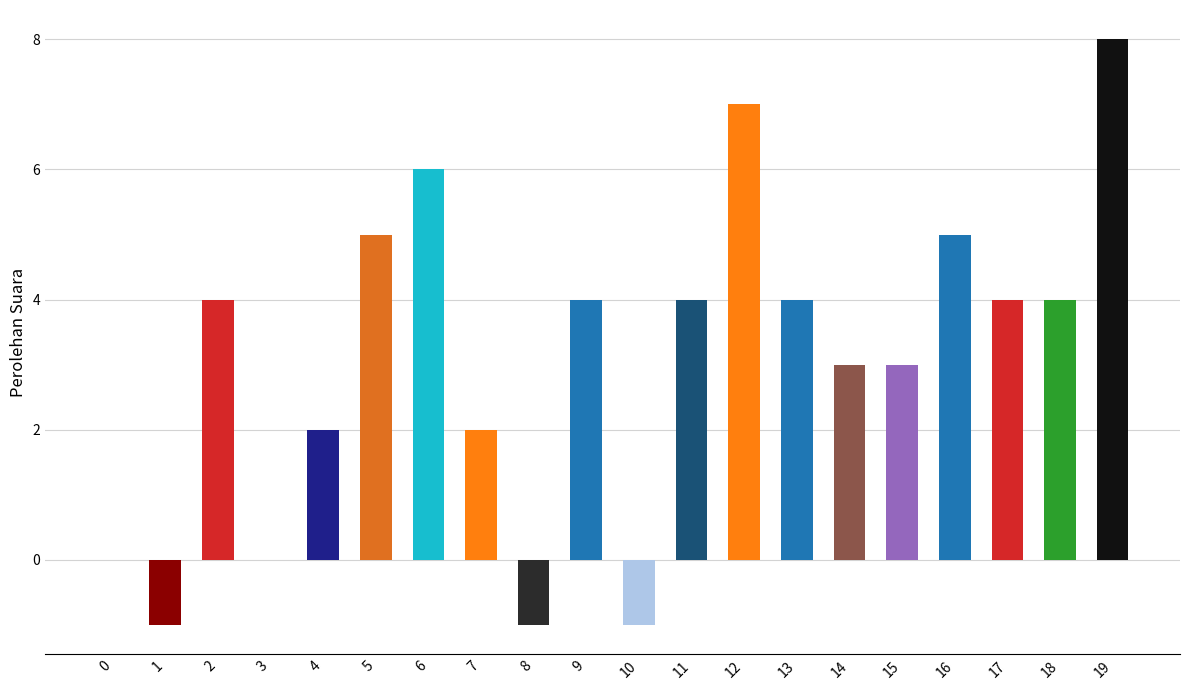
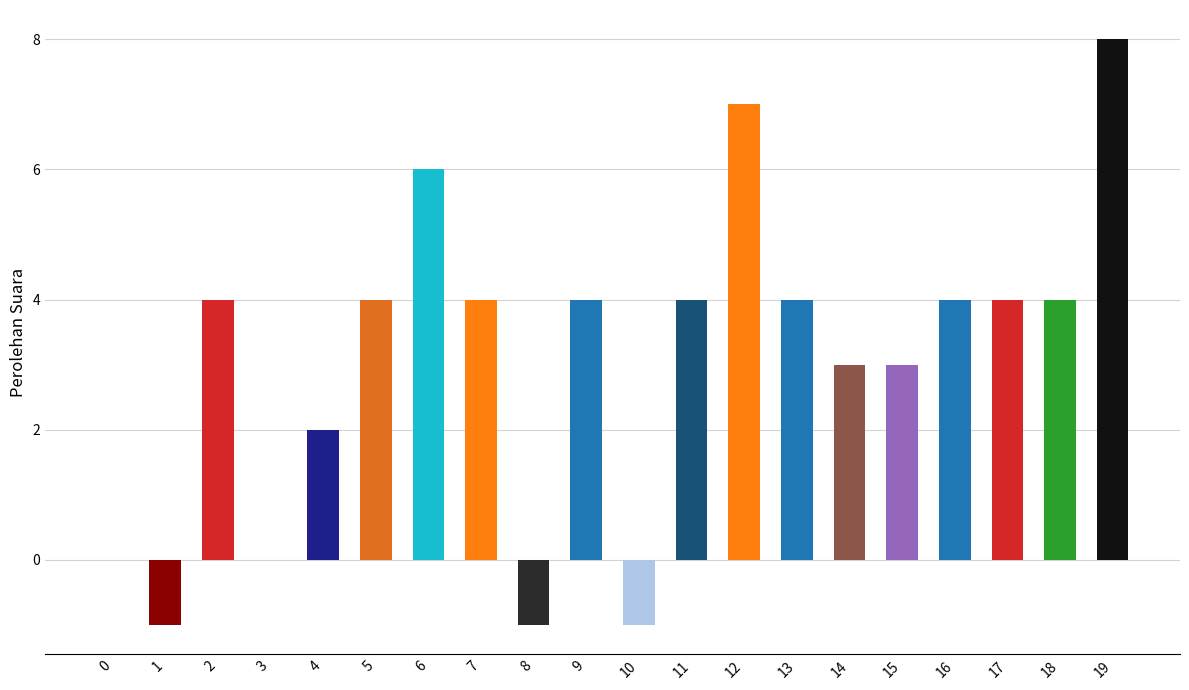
  {
    "0": 0,
    "1": -1,
    "2": 4,
    "3": 0,
    "4": 2,
-   "5": 5,
+   "5": 4,
    "6": 6,
-   "7": 2,
+   "7": 4,
    "8": -1,
    "9": 4,
    "10": -1,
    "11": 4,
    "12": 7,
    "13": 4,
    "14": 3,
    "15": 3,
-   "16": 5,
+   "16": 4,
    "17": 4,
    "18": 4,
    "19": 8
  }
